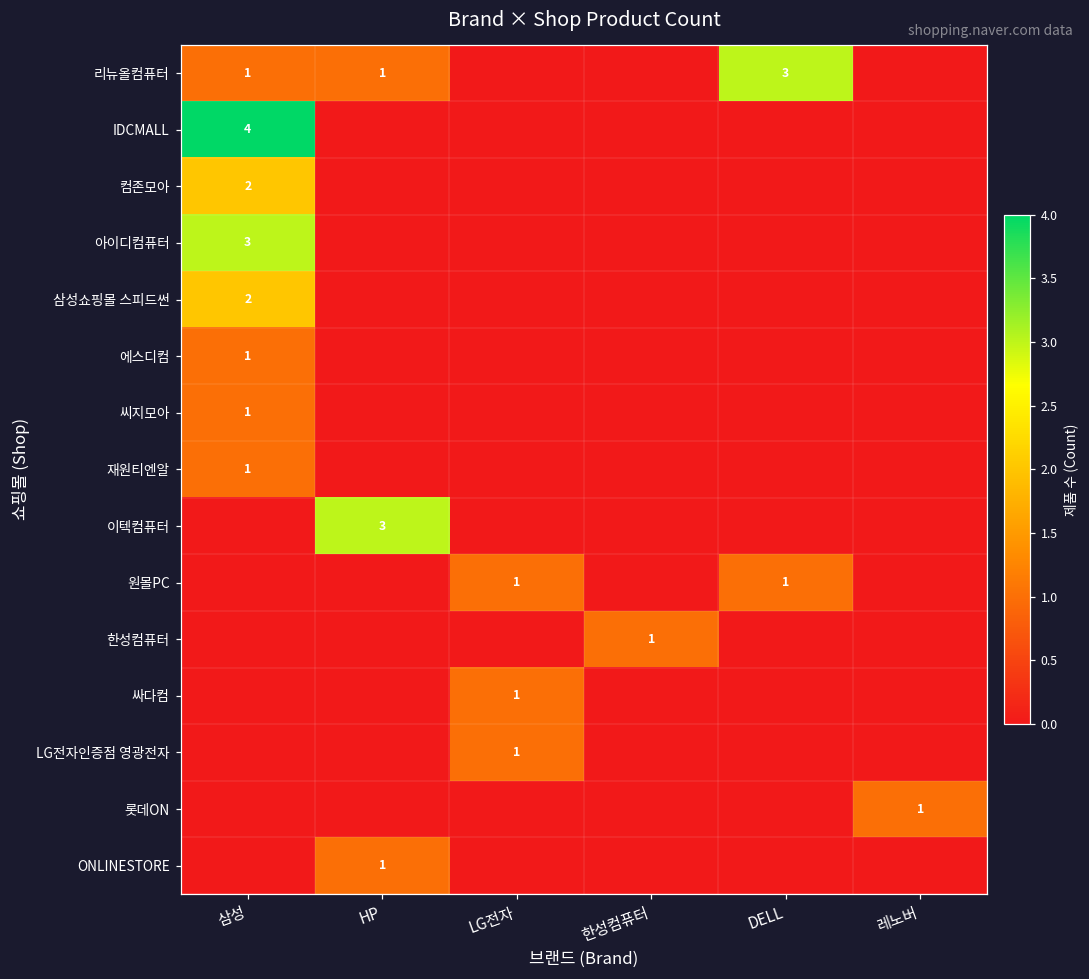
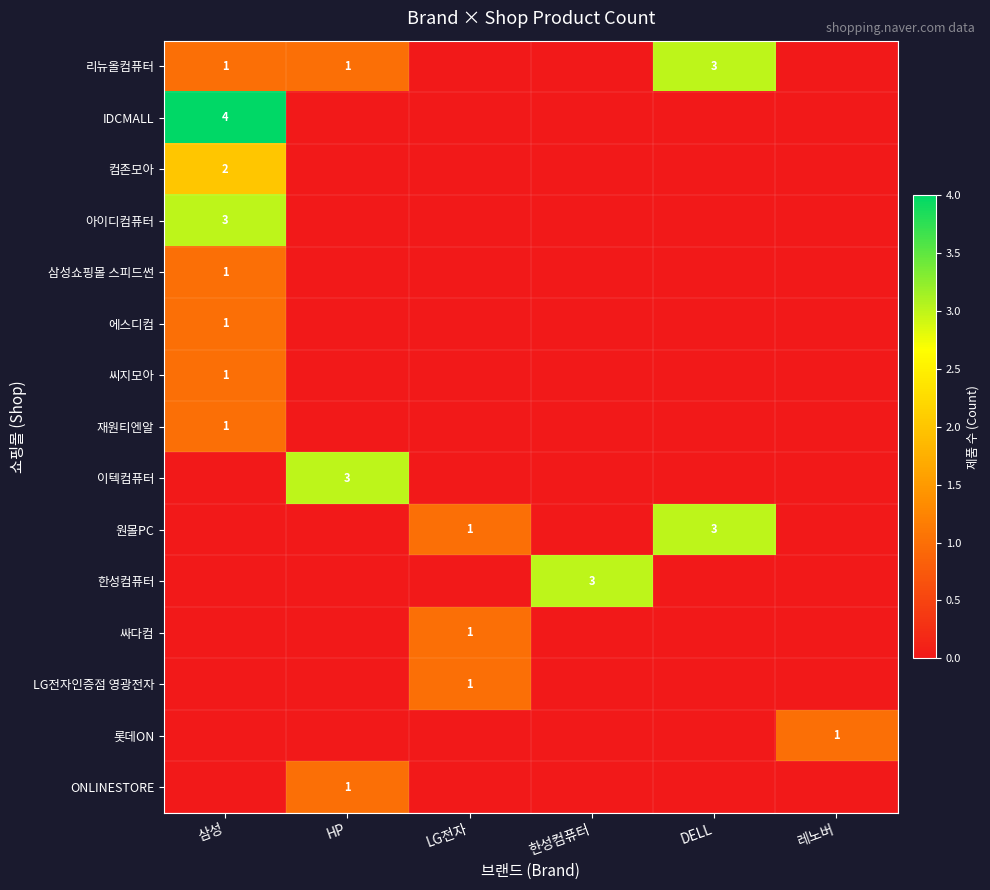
  {
    "리뉴올컴퓨터": {
      "삼성": 1,
      "HP": 1,
      "DELL": 3
    },
    "IDCMALL": {
      "삼성": 4
    },
    "컴존모아": {
      "삼성": 2
    },
    "아이디컴퓨터": {
      "삼성": 3
    },
    "삼성쇼핑몰 스피드썬": {
-     "삼성": 2
+     "삼성": 1
    },
    "에스디컴": {
      "삼성": 1
    },
    "씨지모아": {
      "삼성": 1
    },
    "재원티엔알": {
      "삼성": 1
    },
    "이텍컴퓨터": {
      "HP": 3
    },
    "원몰PC": {
      "LG전자": 1,
-     "DELL": 1
+     "DELL": 3
    },
    "한성컴퓨터": {
-     "한성컴퓨터": 1
+     "한성컴퓨터": 3
    },
    "싸다컴": {
      "LG전자": 1
    },
    "LG전자인증점 영광전자": {
      "LG전자": 1
    },
    "롯데ON": {
      "레노버": 1
    },
    "ONLINESTORE": {
      "HP": 1
    }
  }
